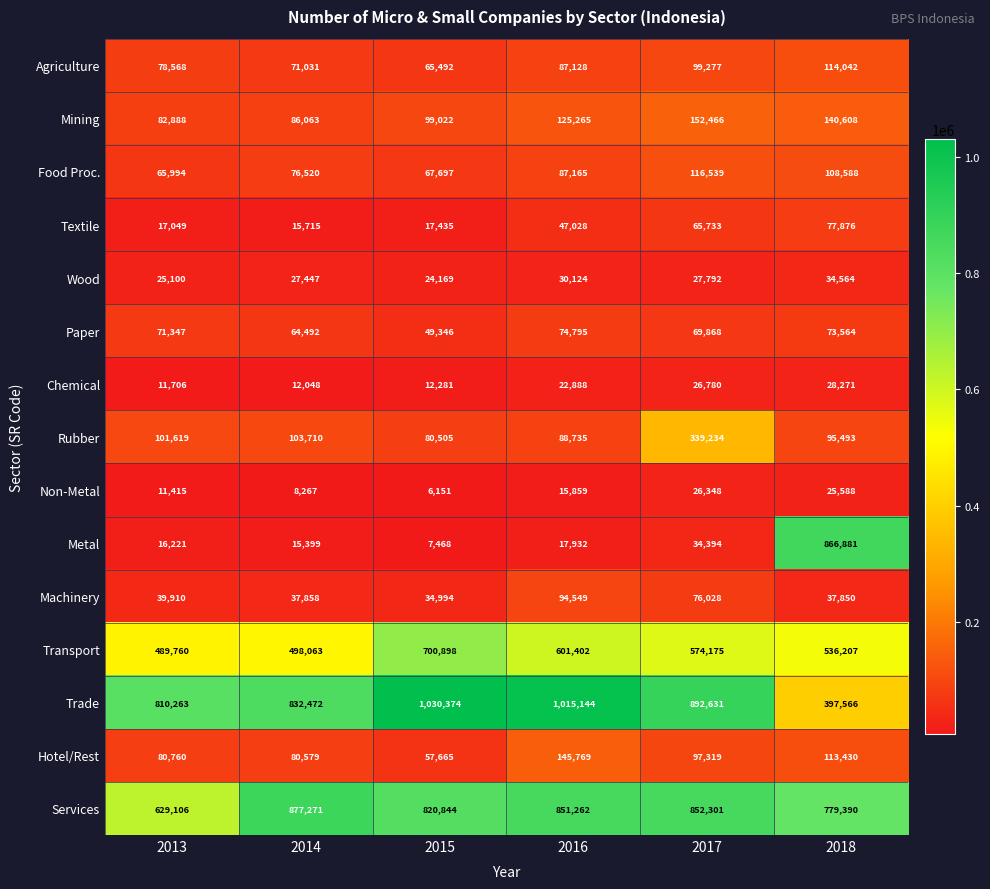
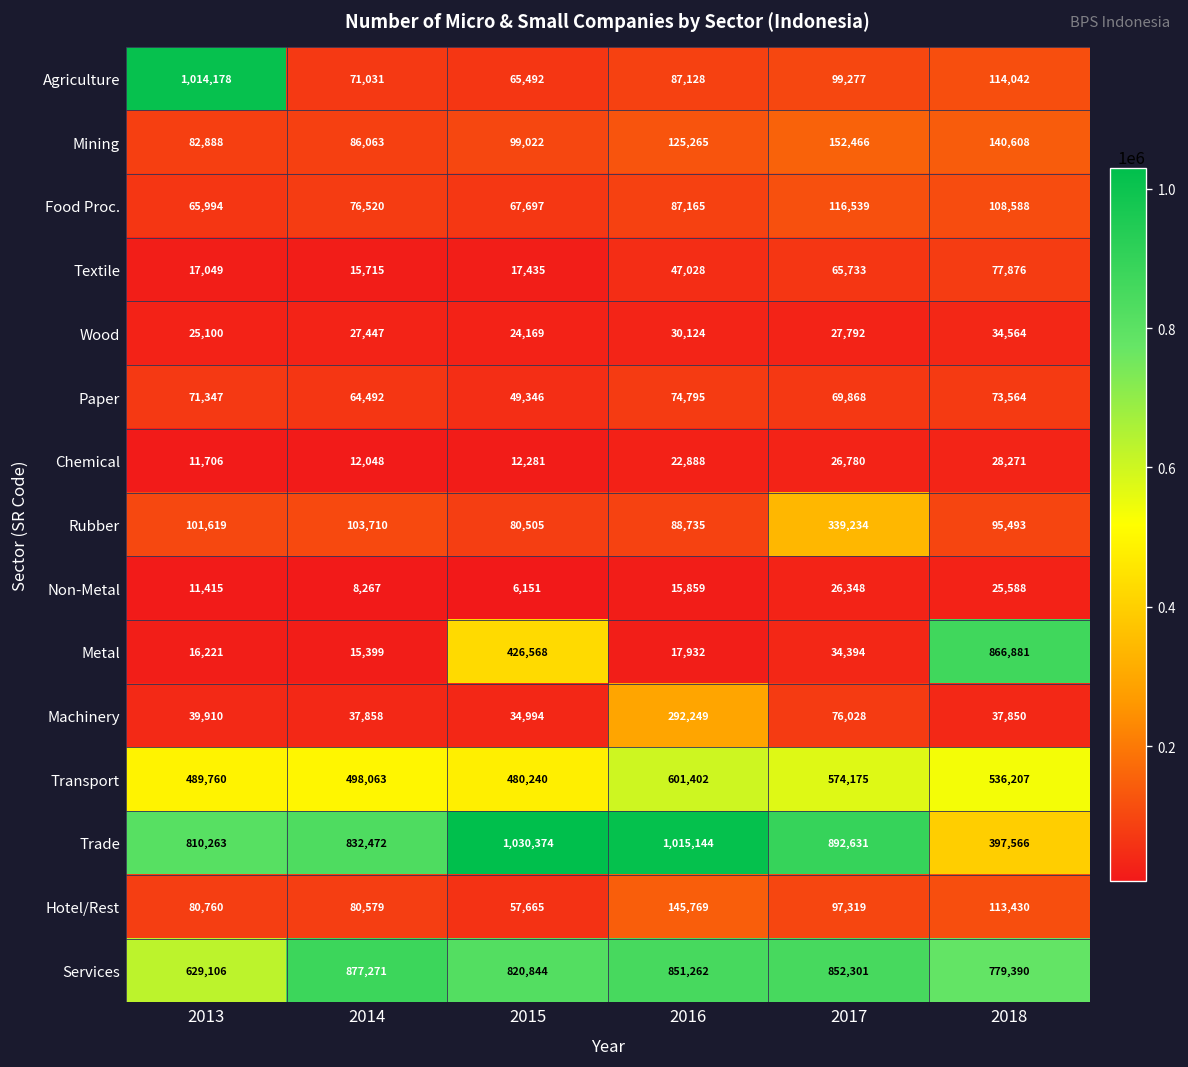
  {
    "Agriculture": {
-     "2013": "78,568",
+     "2013": "1,014,178",
      "2014": "71,031",
      "2015": "65,492",
      "2016": "87,128",
      "2017": "99,277",
      "2018": "114,042"
    },
    "Mining": {
      "2013": "82,888",
      "2014": "86,063",
      "2015": "99,022",
      "2016": "125,265",
      "2017": "152,466",
      "2018": "140,608"
    },
    "Food Proc.": {
      "2013": "65,994",
      "2014": "76,520",
      "2015": "67,697",
      "2016": "87,165",
      "2017": "116,539",
      "2018": "108,588"
    },
    "Textile": {
      "2013": "17,049",
      "2014": "15,715",
      "2015": "17,435",
      "2016": "47,028",
      "2017": "65,733",
      "2018": "77,876"
    },
    "Wood": {
      "2013": "25,100",
      "2014": "27,447",
      "2015": "24,169",
      "2016": "30,124",
      "2017": "27,792",
      "2018": "34,564"
    },
    "Paper": {
      "2013": "71,347",
      "2014": "64,492",
      "2015": "49,346",
      "2016": "74,795",
      "2017": "69,868",
      "2018": "73,564"
    },
    "Chemical": {
      "2013": "11,706",
      "2014": "12,048",
      "2015": "12,281",
      "2016": "22,888",
      "2017": "26,780",
      "2018": "28,271"
    },
    "Rubber": {
      "2013": "101,619",
      "2014": "103,710",
      "2015": "80,505",
      "2016": "88,735",
      "2017": "339,234",
      "2018": "95,493"
    },
    "Non-Metal": {
      "2013": "11,415",
      "2014": "8,267",
      "2015": "6,151",
      "2016": "15,859",
      "2017": "26,348",
      "2018": "25,588"
    },
    "Metal": {
      "2013": "16,221",
      "2014": "15,399",
-     "2015": "7,468",
+     "2015": "426,568",
      "2016": "17,932",
      "2017": "34,394",
      "2018": "866,881"
    },
    "Machinery": {
      "2013": "39,910",
      "2014": "37,858",
      "2015": "34,994",
-     "2016": "94,549",
+     "2016": "292,249",
      "2017": "76,028",
      "2018": "37,850"
    },
    "Transport": {
      "2013": "489,760",
      "2014": "498,063",
-     "2015": "700,898",
+     "2015": "480,240",
      "2016": "601,402",
      "2017": "574,175",
      "2018": "536,207"
    },
    "Trade": {
      "2013": "810,263",
      "2014": "832,472",
      "2015": "1,030,374",
      "2016": "1,015,144",
      "2017": "892,631",
      "2018": "397,566"
    },
    "Hotel/Rest": {
      "2013": "80,760",
      "2014": "80,579",
      "2015": "57,665",
      "2016": "145,769",
      "2017": "97,319",
      "2018": "113,430"
    },
    "Services": {
      "2013": "629,106",
      "2014": "877,271",
      "2015": "820,844",
      "2016": "851,262",
      "2017": "852,301",
      "2018": "779,390"
    }
  }
